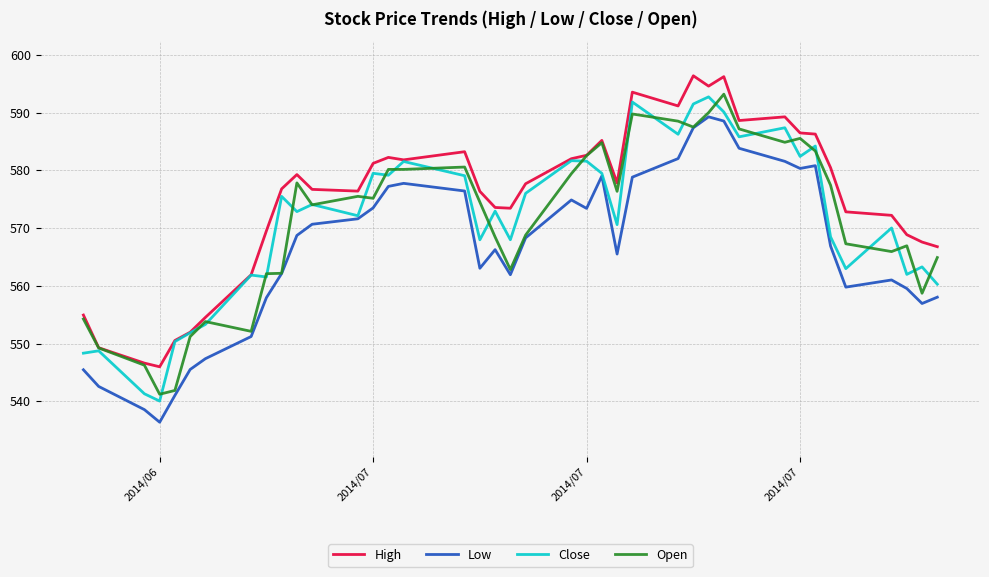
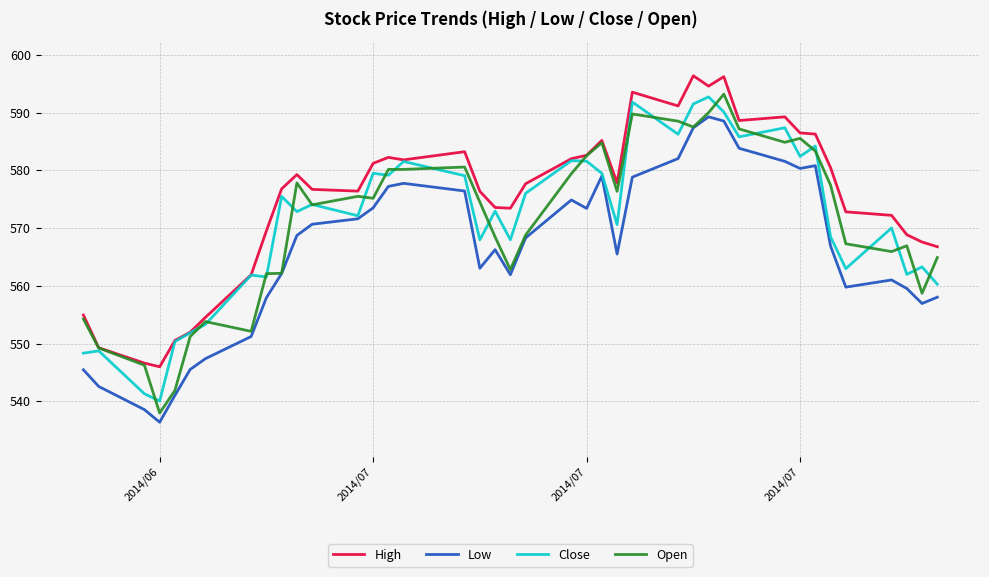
  {
    "High": {
      "2014/06": 546
    },
    "Low": {
      "2014/06": 536
    },
    "Close": {
      "2014/06": 540
    },
    "Open": {
-     "2014/06": 541
+     "2014/06": 538
    }
  }
